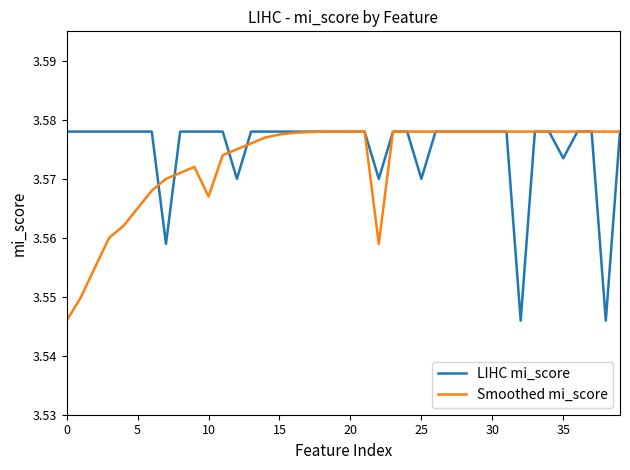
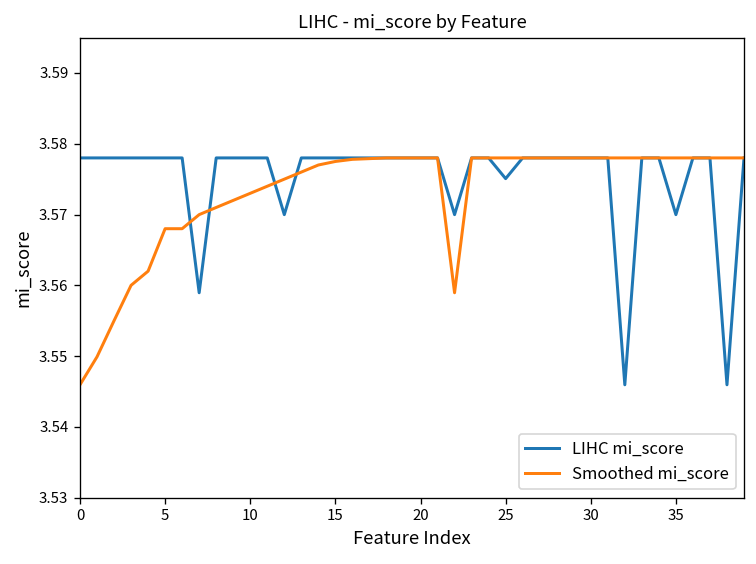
  {
    "LIHC mi_score": {
      "0": 3.578,
      "5": 3.578,
      "10": 3.578,
      "15": 3.578,
-     "25": 3.570,
-     "35": 3.573
+     "25": 3.575,
+     "35": 3.570
    },
    "Smoothed mi_score": {
      "0": 3.546,
-     "5": 3.565,
-     "10": 3.567,
+     "5": 3.568,
+     "10": 3.573,
      "15": 3.578,
      "25": 3.578,
      "35": 3.578
    }
  }
